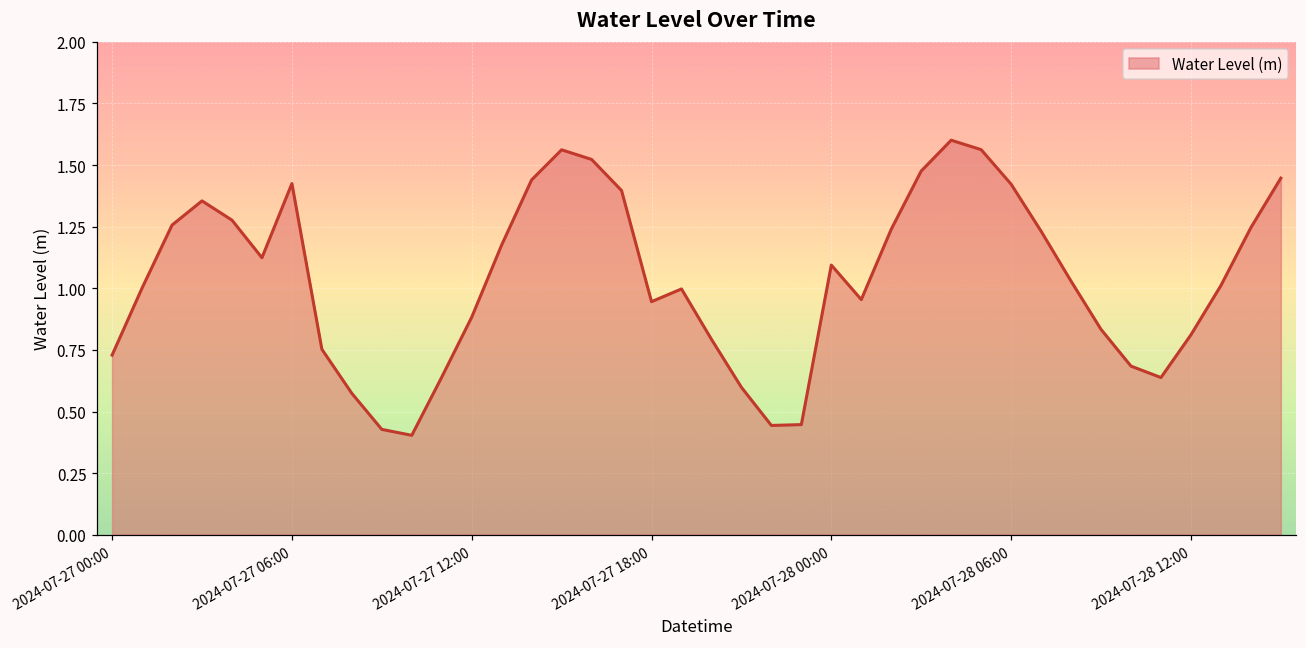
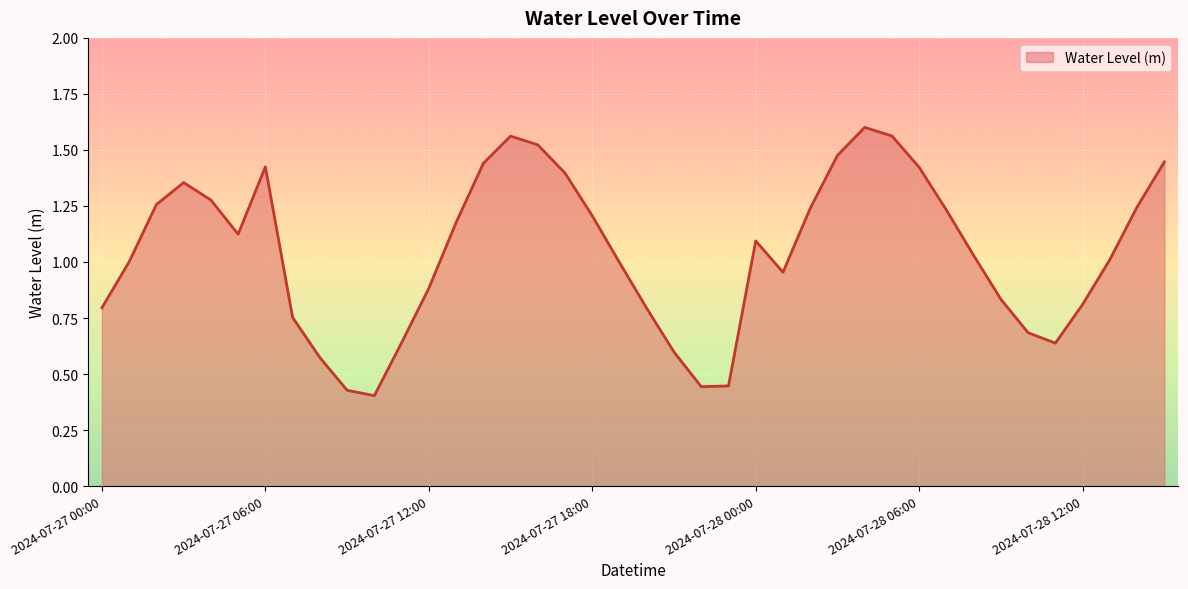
  {
-   "2024-07-27 00:00": 0.73,
+   "2024-07-27 00:00": 0.80,
    "2024-07-27 06:00": 1.42,
    "2024-07-27 12:00": 0.88,
-   "2024-07-27 18:00": 0.95,
+   "2024-07-27 18:00": 1.21,
    "2024-07-28 00:00": 1.09,
    "2024-07-28 06:00": 1.42,
    "2024-07-28 12:00": 0.81
  }
